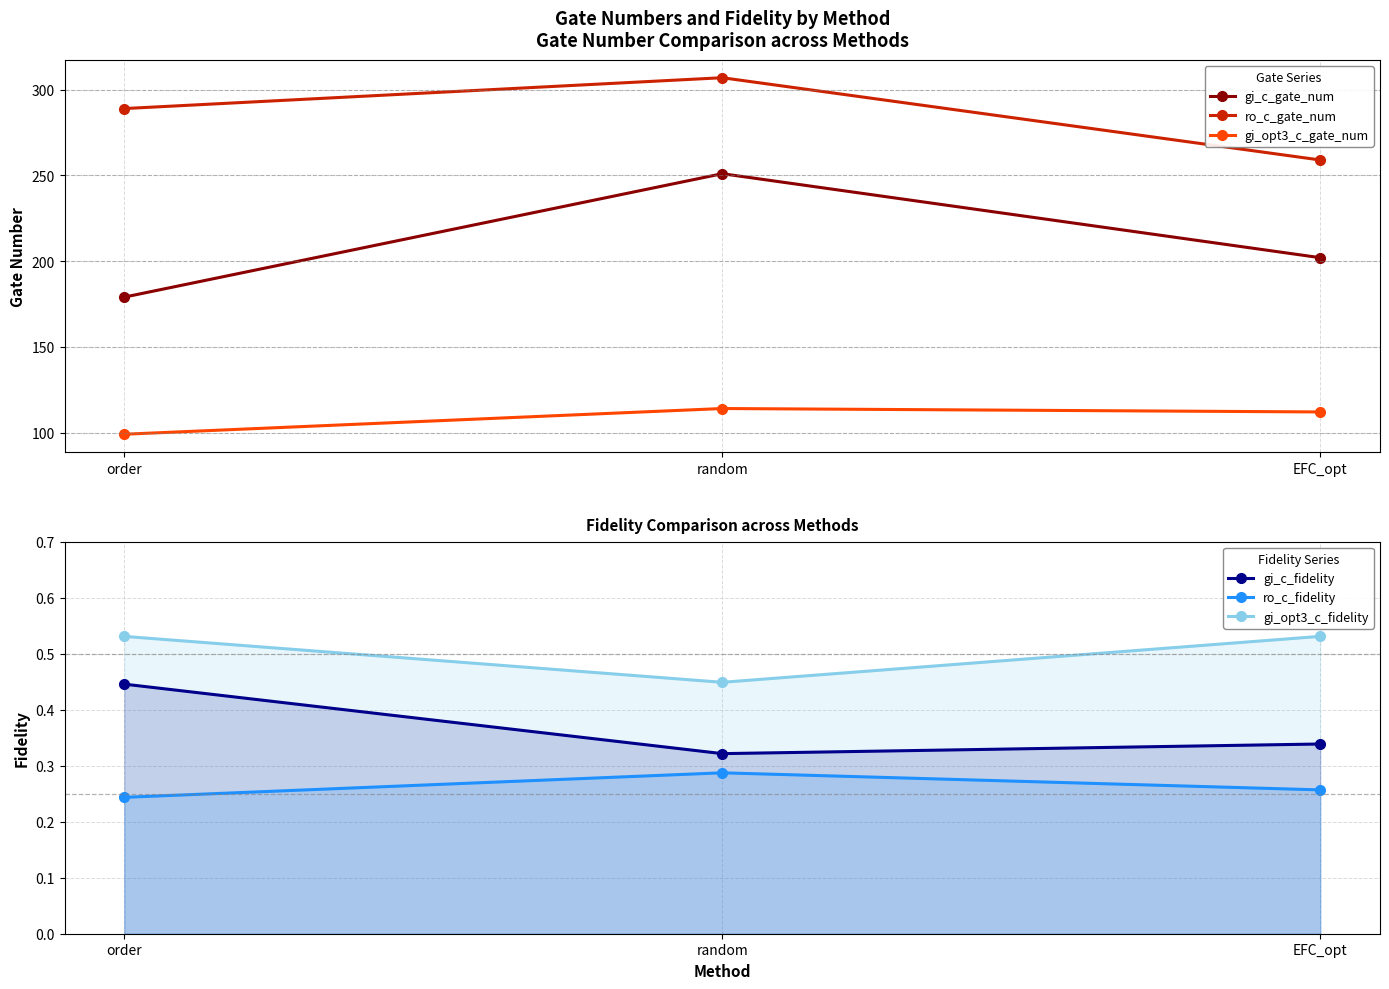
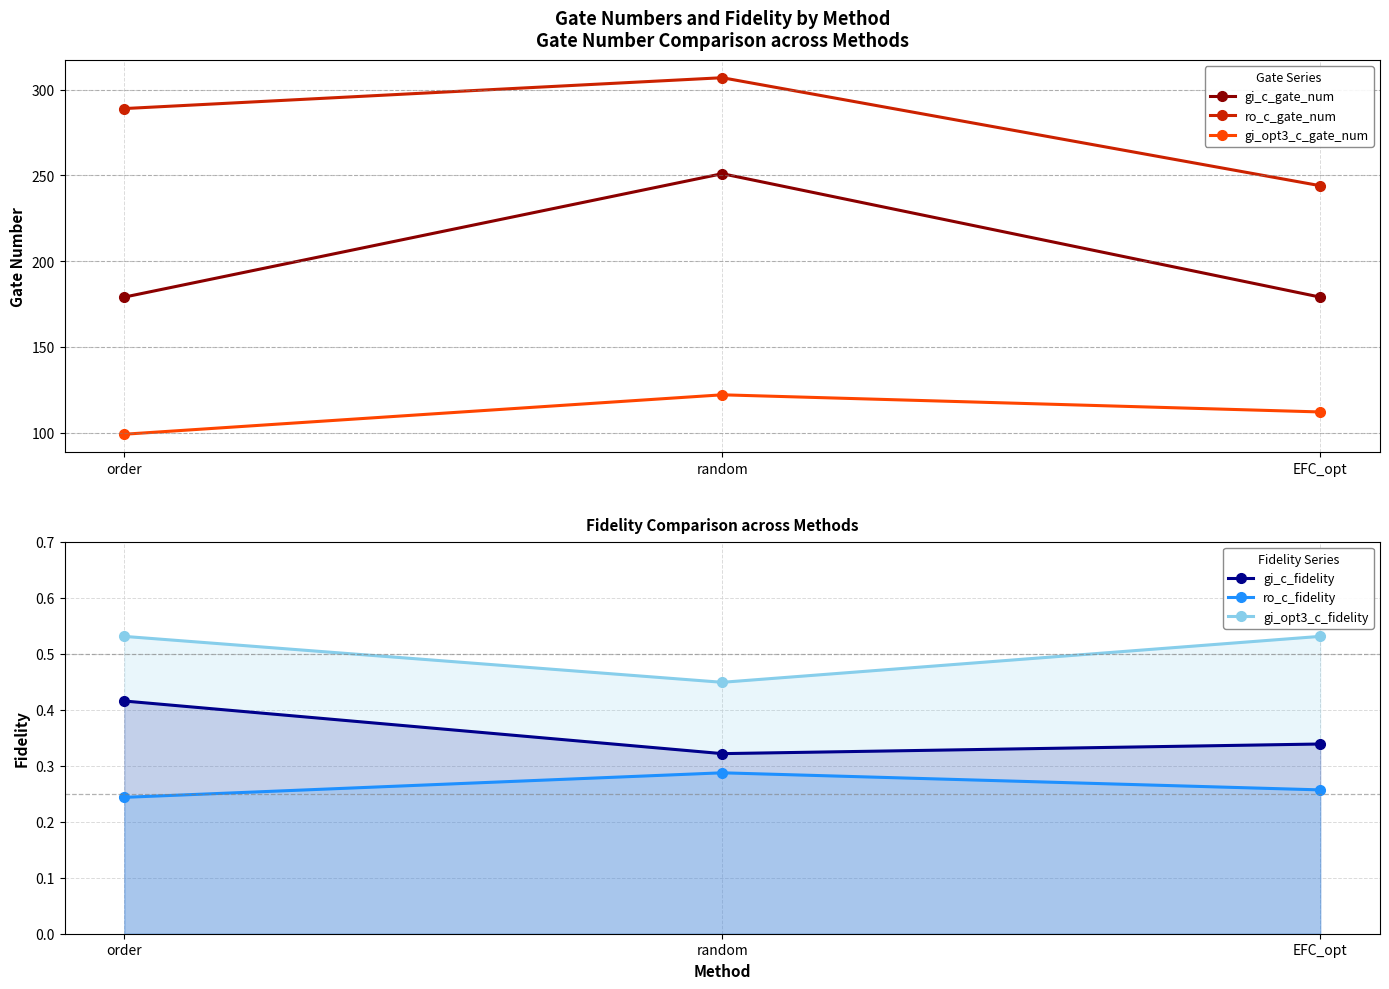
  {
    "Gate Numbers and Fidelity by Method Gate Number Comparison across Methods": {
      "gi_c_gate_num": {
        "order": 179,
        "random": 251,
-       "EFC_opt": 202
+       "EFC_opt": 179
      },
      "ro_c_gate_num": {
        "order": 289,
        "random": 307,
-       "EFC_opt": 259
+       "EFC_opt": 244
      },
      "gi_opt3_c_gate_num": {
        "order": 99,
-       "random": 114,
+       "random": 122,
        "EFC_opt": 112
      }
    },
    "Fidelity Comparison across Methods": {
      "gi_c_fidelity": {
-       "order": 0.45,
+       "order": 0.42,
        "random": 0.32,
        "EFC_opt": 0.34
      },
      "ro_c_fidelity": {
        "order": 0.24,
        "random": 0.29,
        "EFC_opt": 0.26
      },
      "gi_opt3_c_fidelity": {
        "order": 0.53,
        "random": 0.45,
        "EFC_opt": 0.53
      }
    }
  }
